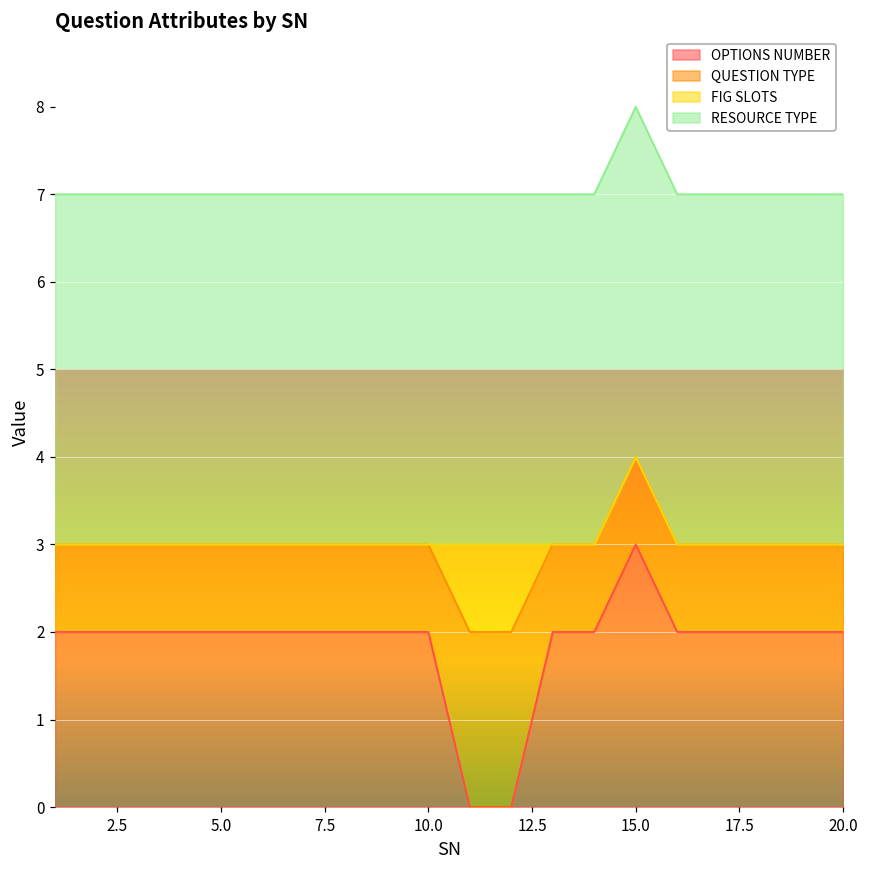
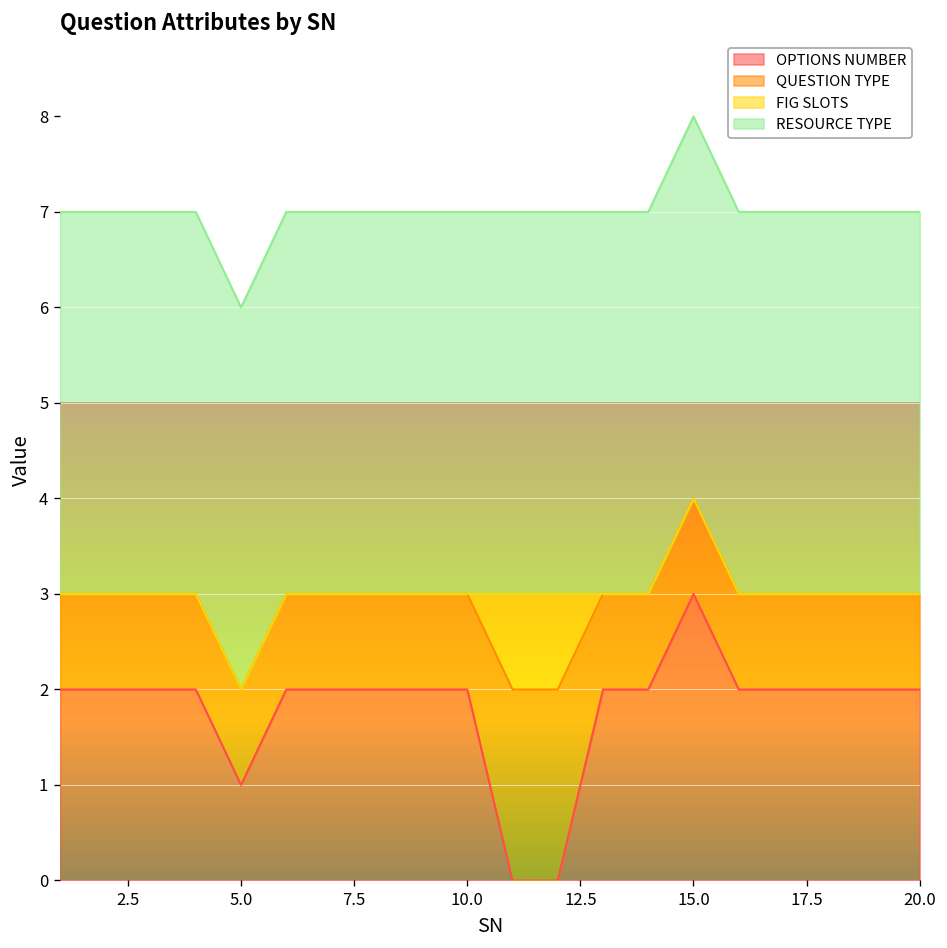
  {
    "OPTIONS NUMBER": {
-     "5.0": 2,
+     "5.0": 1,
      "10.0": 2,
      "15.0": 3,
      "20.0": 2
    },
    "RESOURCE TYPE": {
      "10.0": 7,
      "15.0": 8,
      "20.0": 7
    }
  }
